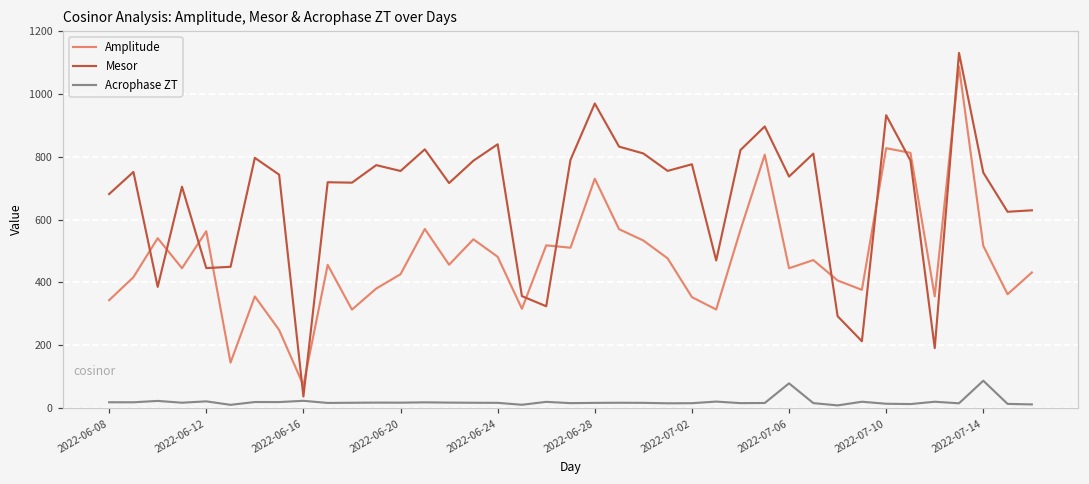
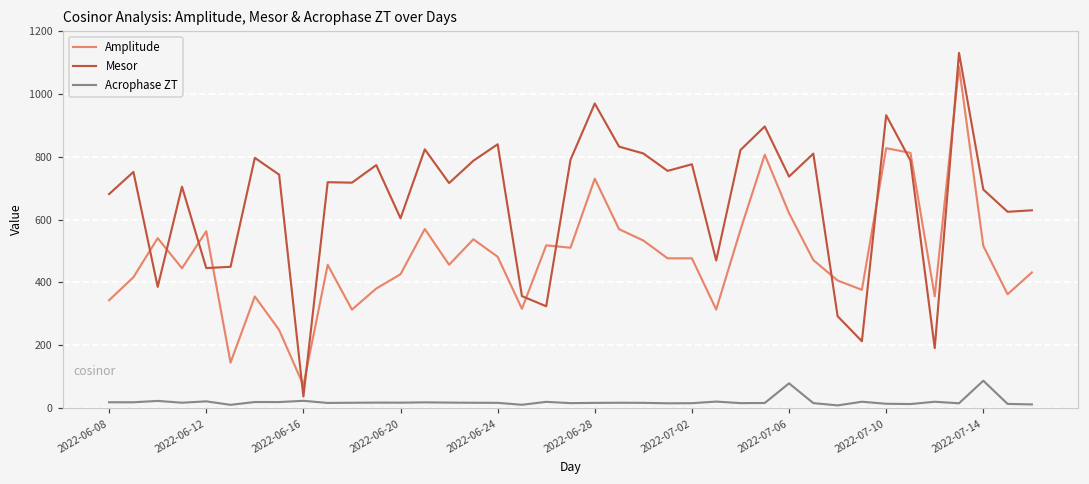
  {
    "Amplitude": {
      "2022-06-08": 340,
      "2022-06-12": 560,
      "2022-06-16": 70,
      "2022-06-20": 430,
      "2022-06-24": 480,
      "2022-06-28": 730,
-     "2022-07-02": 350,
-     "2022-07-06": 440,
+     "2022-07-02": 480,
+     "2022-07-06": 620,
      "2022-07-10": 830,
      "2022-07-14": 520
    },
    "Mesor": {
      "2022-06-08": 680,
      "2022-06-12": 450,
      "2022-06-16": 40,
-     "2022-06-20": 750,
+     "2022-06-20": 600,
      "2022-06-24": 840,
      "2022-06-28": 970,
      "2022-07-02": 780,
      "2022-07-06": 740,
      "2022-07-10": 930,
-     "2022-07-14": 750
+     "2022-07-14": 700
    },
    "Acrophase ZT": {
      "2022-06-08": 20,
      "2022-06-12": 20,
      "2022-06-16": 20,
      "2022-06-20": 20,
      "2022-06-24": 20,
      "2022-06-28": 20,
      "2022-07-02": 20,
      "2022-07-06": 80,
      "2022-07-10": 10,
      "2022-07-14": 90
    }
  }
